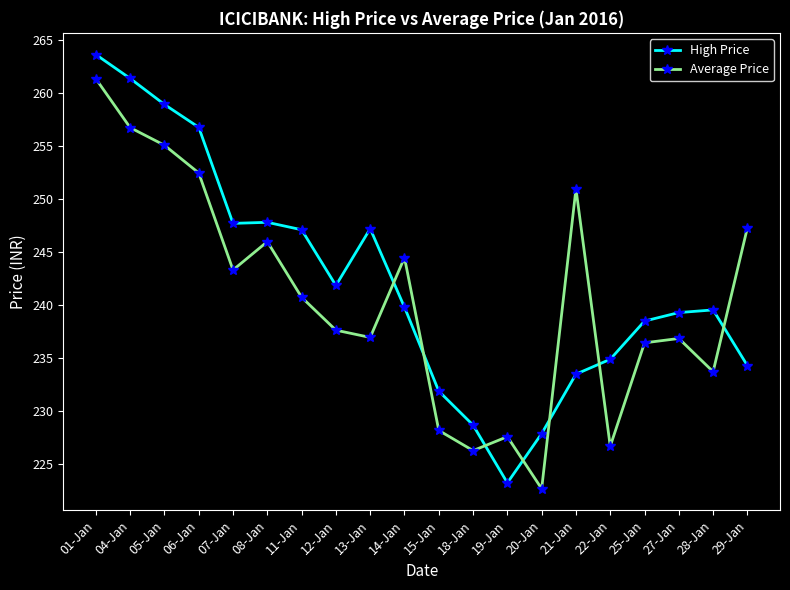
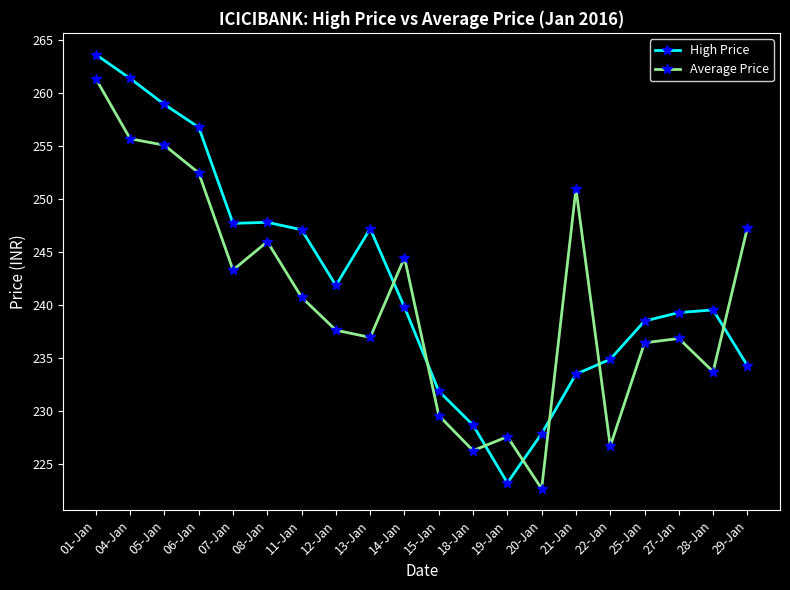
  {
    "High Price": {
      "01-Jan": 263.6,
      "04-Jan": 261.4,
      "05-Jan": 258.9,
      "06-Jan": 256.8,
      "07-Jan": 247.7,
      "08-Jan": 247.8,
      "11-Jan": 247.1,
      "12-Jan": 241.9,
      "13-Jan": 247.2,
      "14-Jan": 239.8,
      "15-Jan": 231.9,
      "18-Jan": 228.7,
      "19-Jan": 223.3,
      "20-Jan": 227.9,
      "21-Jan": 233.5,
      "22-Jan": 234.9,
      "25-Jan": 238.5,
      "27-Jan": 239.3,
      "28-Jan": 239.6,
      "29-Jan": 234.3
    },
    "Average Price": {
      "01-Jan": 261.3,
-     "04-Jan": 256.7,
+     "04-Jan": 255.7,
      "05-Jan": 255.1,
      "06-Jan": 252.5,
      "07-Jan": 243.3,
      "08-Jan": 246.0,
      "11-Jan": 240.7,
      "12-Jan": 237.6,
      "13-Jan": 237.0,
      "14-Jan": 244.5,
-     "15-Jan": 228.2,
+     "15-Jan": 229.6,
      "18-Jan": 226.3,
      "19-Jan": 227.6,
      "20-Jan": 222.7,
      "21-Jan": 251.0,
      "22-Jan": 226.7,
      "25-Jan": 236.5,
      "27-Jan": 236.9,
      "28-Jan": 233.7,
      "29-Jan": 247.3
    }
  }
